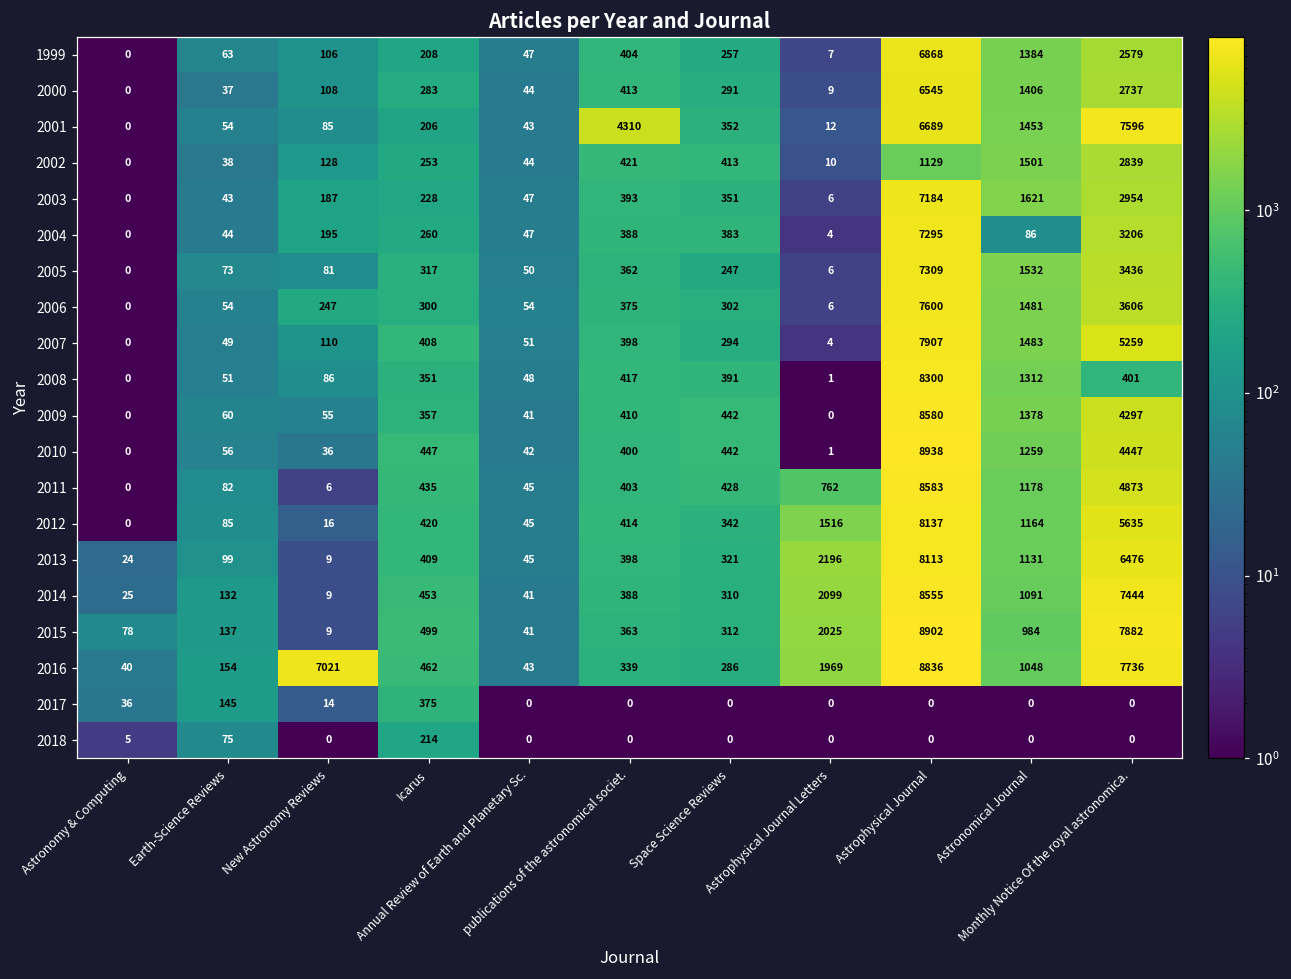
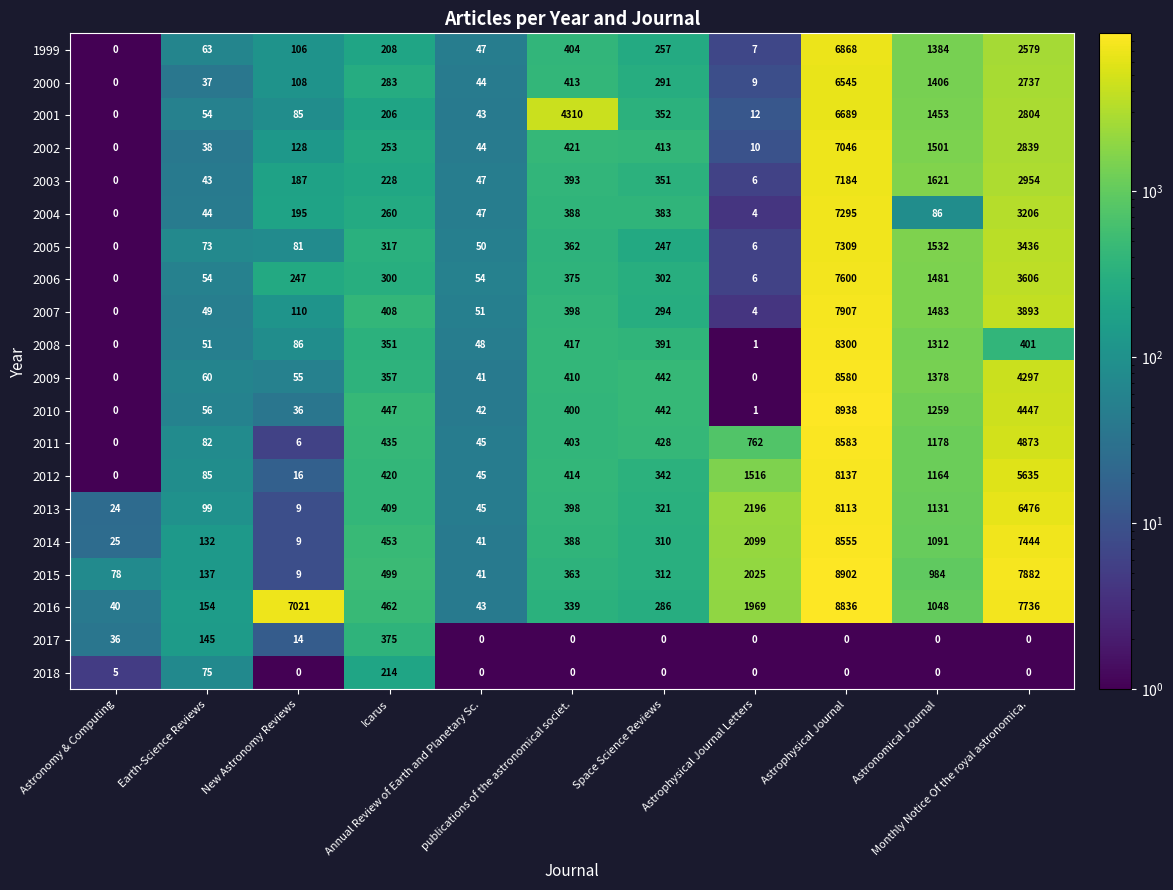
  {
    "2001": {
      "Astronomy & Computing": 0,
      "Earth-Science Reviews": 54,
      "New Astronomy Reviews": 85,
      "Icarus": 206,
      "Annual Review of Earth and Planetary Sc.": 43,
      "publications of the astronomical societ.": 4310,
      "Space Science Reviews": 352,
      "Astrophysical Journal Letters": 12,
      "Astrophysical Journal": 6689,
      "Astronomical Journal": 1453,
-     "Monthly Notice Of the royal astronomica.": 7596
+     "Monthly Notice Of the royal astronomica.": 2804
    },
    "2002": {
      "Astronomy & Computing": 0,
      "Earth-Science Reviews": 38,
      "New Astronomy Reviews": 128,
      "Icarus": 253,
      "Annual Review of Earth and Planetary Sc.": 44,
      "publications of the astronomical societ.": 421,
      "Space Science Reviews": 413,
      "Astrophysical Journal Letters": 10,
-     "Astrophysical Journal": 1129,
+     "Astrophysical Journal": 7046,
      "Astronomical Journal": 1501,
      "Monthly Notice Of the royal astronomica.": 2839
    },
    "2007": {
      "Astronomy & Computing": 0,
      "Earth-Science Reviews": 49,
      "New Astronomy Reviews": 110,
      "Icarus": 408,
      "Annual Review of Earth and Planetary Sc.": 51,
      "publications of the astronomical societ.": 398,
      "Space Science Reviews": 294,
      "Astrophysical Journal Letters": 4,
      "Astrophysical Journal": 7907,
      "Astronomical Journal": 1483,
-     "Monthly Notice Of the royal astronomica.": 5259
+     "Monthly Notice Of the royal astronomica.": 3893
    }
  }
